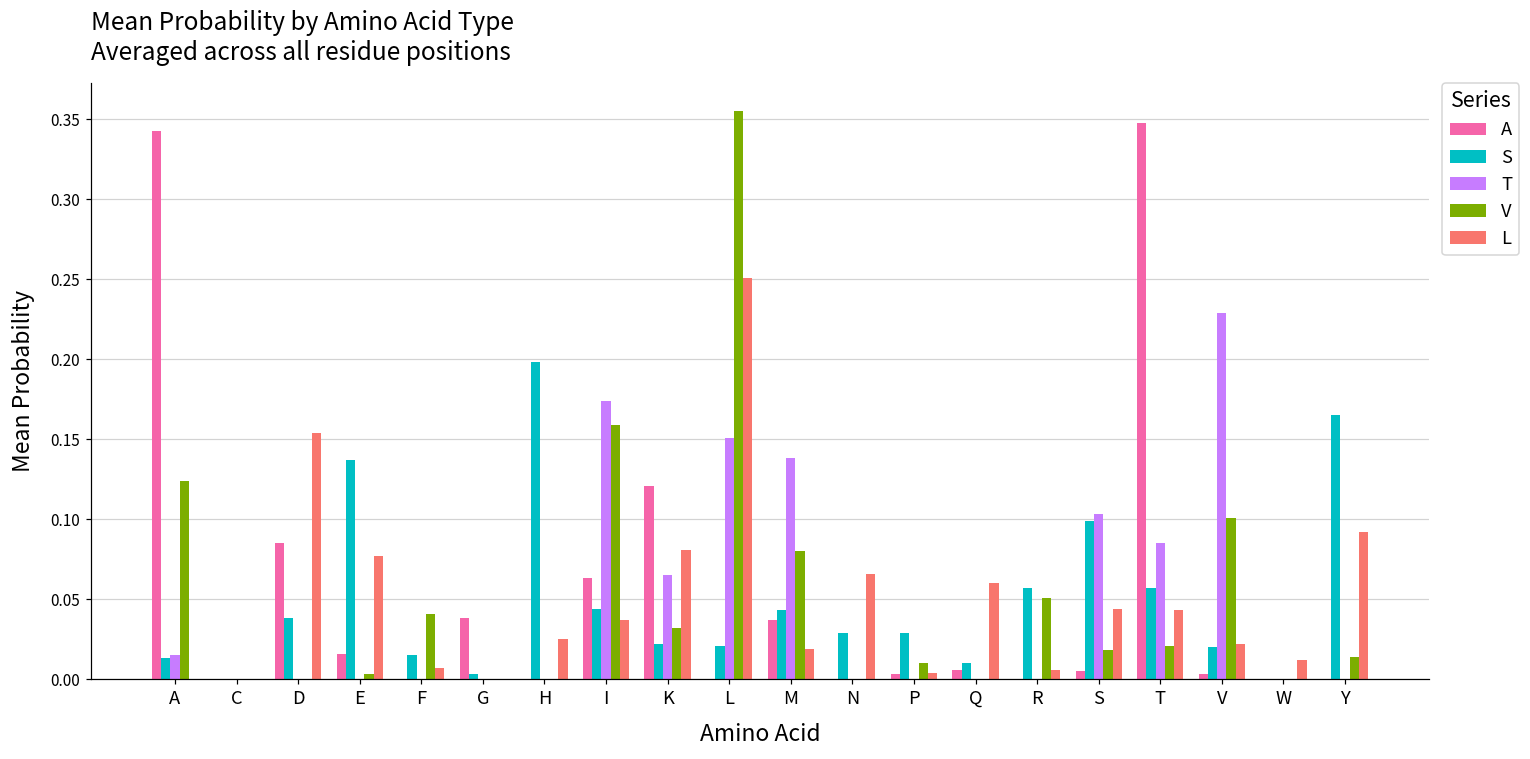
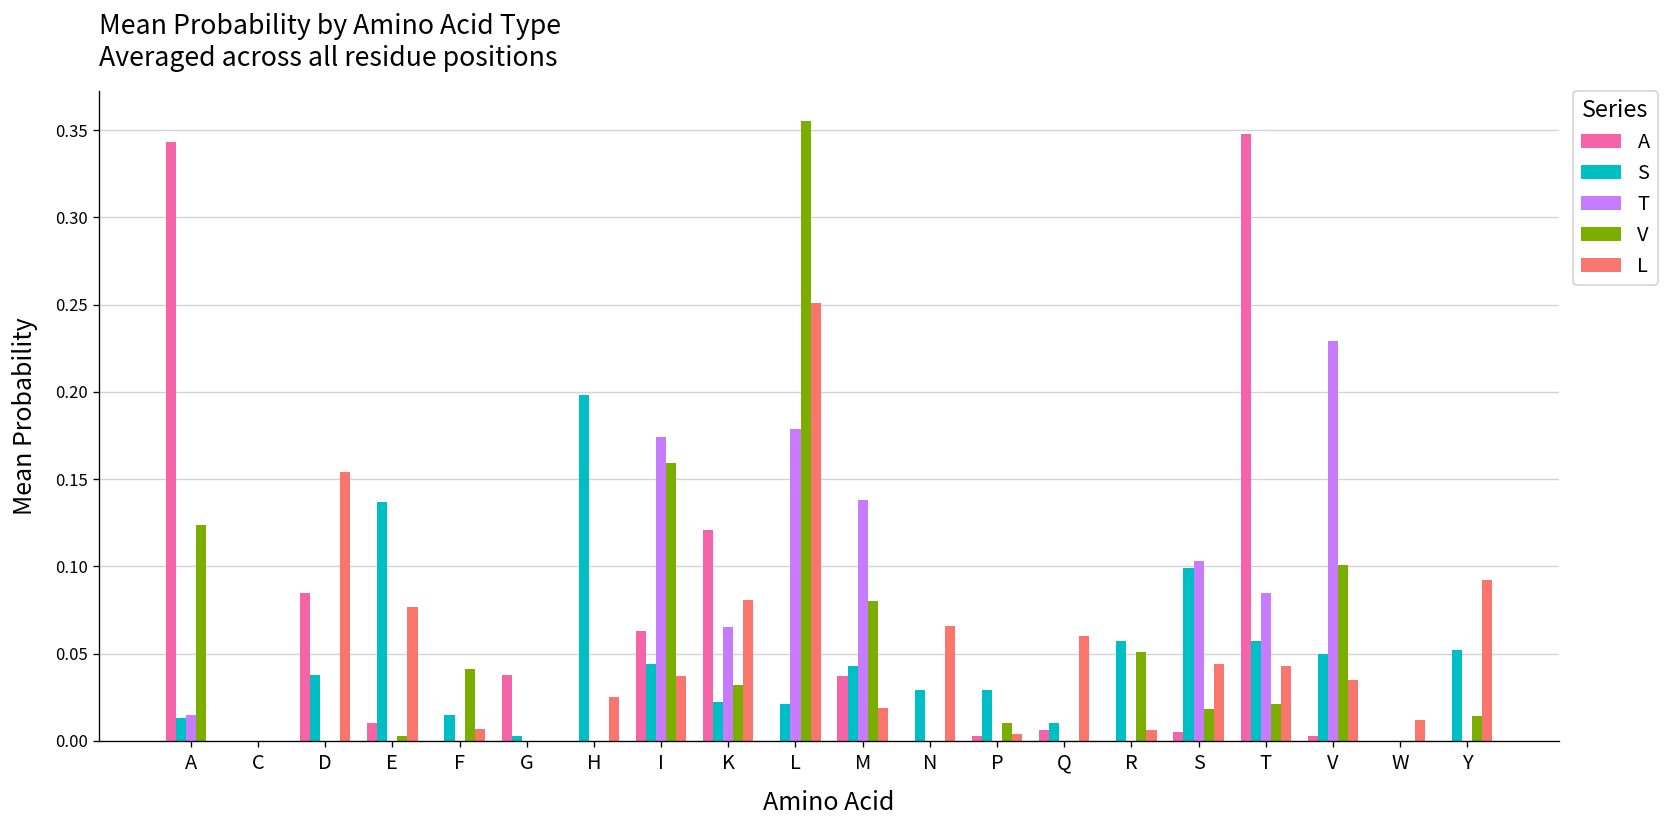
  {
    "A": {
      "A": 0.343,
      "C": 0.000,
      "D": 0.085,
-     "E": 0.016,
+     "E": 0.010,
      "F": 0.000,
      "G": 0.038,
      "H": 0.000,
      "I": 0.063,
      "K": 0.121,
      "L": 0.000,
      "M": 0.037,
      "N": 0.000,
      "P": 0.003,
      "Q": 0.006,
      "R": 0.000,
      "S": 0.005,
      "T": 0.348,
      "V": 0.003,
      "W": 0.000,
      "Y": 0.000
    },
    "S": {
      "A": 0.013,
      "C": 0.000,
      "D": 0.038,
      "E": 0.137,
      "F": 0.015,
      "G": 0.003,
      "H": 0.198,
      "I": 0.044,
      "K": 0.022,
      "L": 0.021,
      "M": 0.043,
      "N": 0.029,
      "P": 0.029,
      "Q": 0.010,
      "R": 0.057,
      "S": 0.099,
      "T": 0.057,
-     "V": 0.02,
+     "V": 0.05,
      "W": 0.000,
-     "Y": 0.165
+     "Y": 0.052
    },
    "T": {
      "A": 0.015,
      "C": 0.000,
      "D": 0.000,
      "E": 0.000,
      "F": 0.000,
      "G": 0.000,
      "H": 0.000,
      "I": 0.174,
      "K": 0.065,
-     "L": 0.151,
+     "L": 0.179,
      "M": 0.138,
      "N": 0.000,
      "P": 0.000,
      "Q": 0.000,
      "R": 0.000,
      "S": 0.103,
      "T": 0.085,
      "V": 0.229,
      "W": 0.000,
      "Y": 0.000
    },
    "V": {
      "A": 0.124,
      "C": 0.000,
      "D": 0.000,
      "E": 0.003,
      "F": 0.041,
      "G": 0.000,
      "H": 0.000,
      "I": 0.159,
      "K": 0.032,
      "L": 0.355,
      "M": 0.080,
      "N": 0.000,
      "P": 0.010,
      "Q": 0.000,
      "R": 0.051,
      "S": 0.018,
      "T": 0.021,
      "V": 0.101,
      "W": 0.000,
      "Y": 0.014
    },
    "L": {
      "A": 0.000,
      "C": 0.000,
      "D": 0.154,
      "E": 0.077,
      "F": 0.007,
      "G": 0.000,
      "H": 0.025,
      "I": 0.037,
      "K": 0.081,
      "L": 0.251,
      "M": 0.019,
      "N": 0.066,
      "P": 0.004,
      "Q": 0.060,
      "R": 0.006,
      "S": 0.044,
      "T": 0.043,
-     "V": 0.022,
+     "V": 0.035,
      "W": 0.012,
      "Y": 0.092
    }
  }
